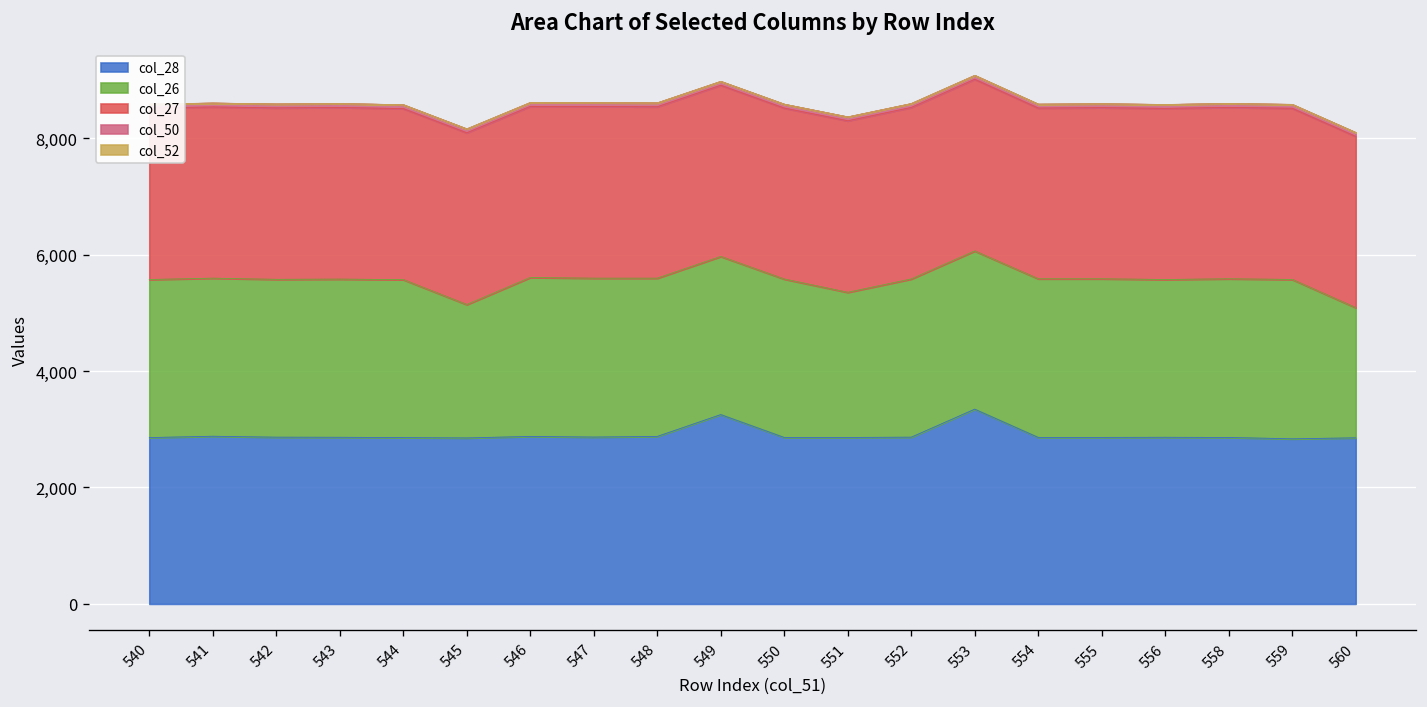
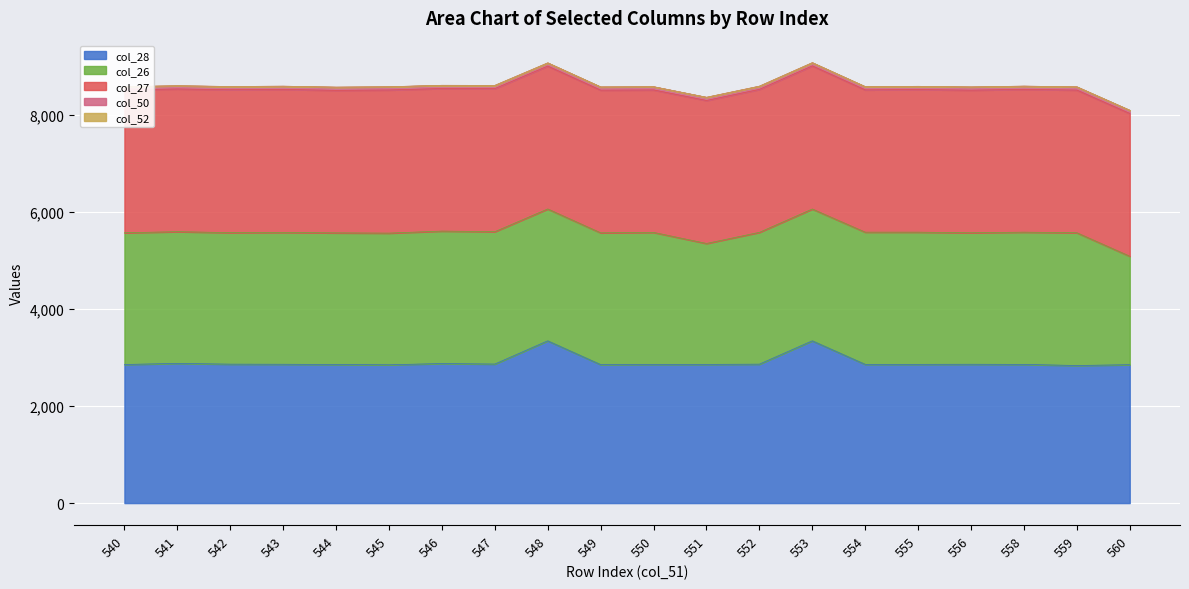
  {
    "col_28": {
      "540": "2,900",
      "541": "2,900",
      "542": "2,900",
      "543": "2,900",
      "544": "2,900",
      "545": "2,900",
      "546": "2,900",
      "547": "2,900",
-     "548": "2,900",
-     "549": "3,300",
+     "548": "3,300",
+     "549": "2,900",
      "550": "2,900",
      "551": "2,900",
      "552": "2,900",
      "553": "3,300",
      "554": "2,900",
      "555": "2,900",
      "556": "2,900",
      "558": "2,900",
      "559": "2,800",
      "560": "2,900"
    },
    "col_26": {
      "540": "2,700",
      "541": "2,700",
      "542": "2,700",
      "543": "2,700",
      "544": "2,700",
-     "545": "2,300",
+     "545": "2,700",
      "546": "2,700",
      "547": "2,700",
      "548": "2,700",
      "549": "2,700",
      "550": "2,700",
      "551": "2,500",
      "552": "2,700",
      "553": "2,700",
      "554": "2,700",
      "555": "2,700",
      "556": "2,700",
      "558": "2,700",
      "559": "2,700",
      "560": "2,200"
    },
    "col_27": {
      "541": "2,900",
      "542": "2,900",
      "543": "2,900",
      "544": "2,900",
      "545": "3,000",
      "546": "2,900",
      "547": "2,900",
      "548": "2,900",
      "549": "2,900",
      "550": "2,900",
      "551": "2,900",
      "552": "2,900",
      "553": "2,900",
      "554": "2,900",
      "555": "2,900",
      "556": "2,900",
      "558": "2,900",
      "559": "2,900",
      "560": "2,900"
    }
  }
